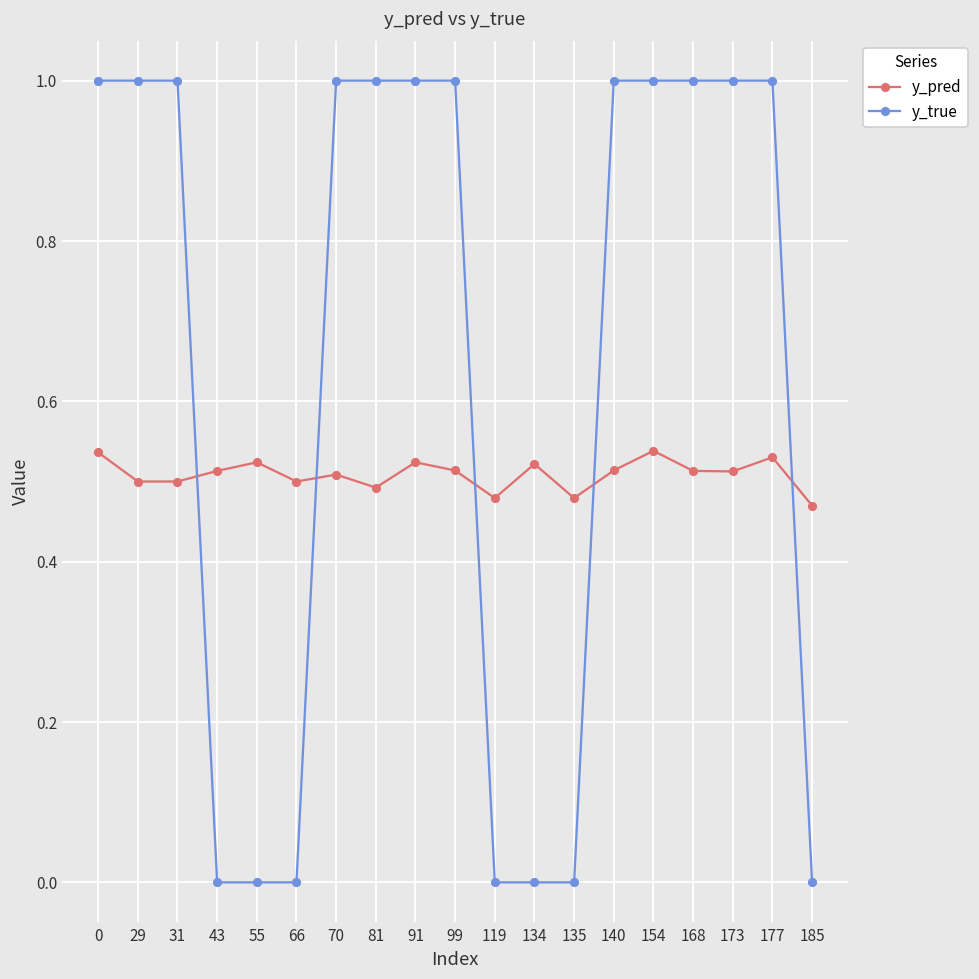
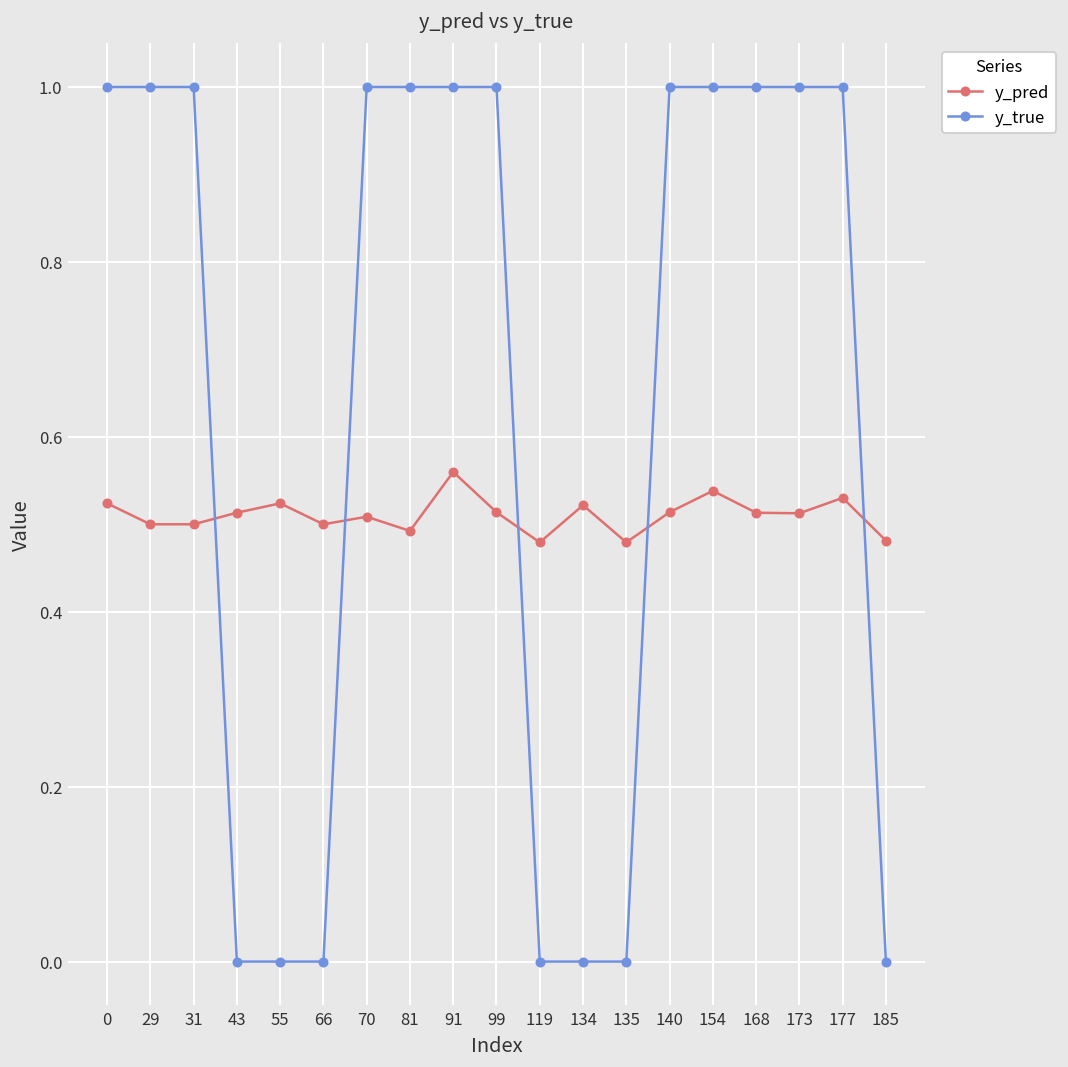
  {
    "y_pred": {
-     "0": 0.54,
+     "0": 0.52,
      "29": 0.50,
      "31": 0.50,
      "43": 0.51,
      "55": 0.52,
      "66": 0.50,
      "70": 0.51,
      "81": 0.49,
-     "91": 0.52,
+     "91": 0.56,
      "99": 0.51,
      "119": 0.48,
      "134": 0.52,
      "135": 0.48,
      "140": 0.51,
      "154": 0.54,
      "168": 0.51,
      "173": 0.51,
      "177": 0.53,
-     "185": 0.47
+     "185": 0.48
    },
    "y_true": {
      "0": 1.00,
      "29": 1.00,
      "31": 1.00,
      "43": 0.00,
      "55": 0.00,
      "66": 0.00,
      "70": 1.00,
      "81": 1.00,
      "91": 1.00,
      "99": 1.00,
      "119": 0.00,
      "134": 0.00,
      "135": 0.00,
      "140": 1.00,
      "154": 1.00,
      "168": 1.00,
      "173": 1.00,
      "177": 1.00,
      "185": 0.00
    }
  }
